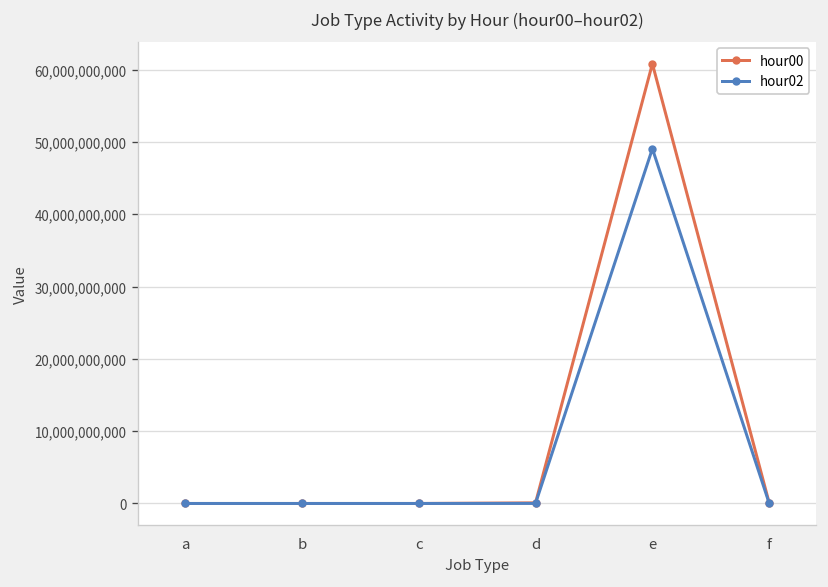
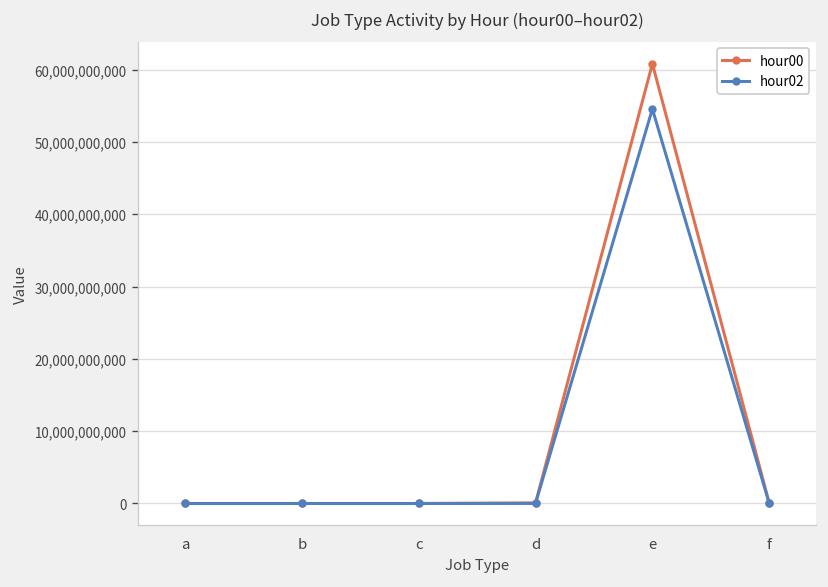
  {
    "hour00": {
      "e": "61,000,000,000"
    },
    "hour02": {
-     "e": "49,000,000,000"
+     "e": "55,000,000,000"
    }
  }
